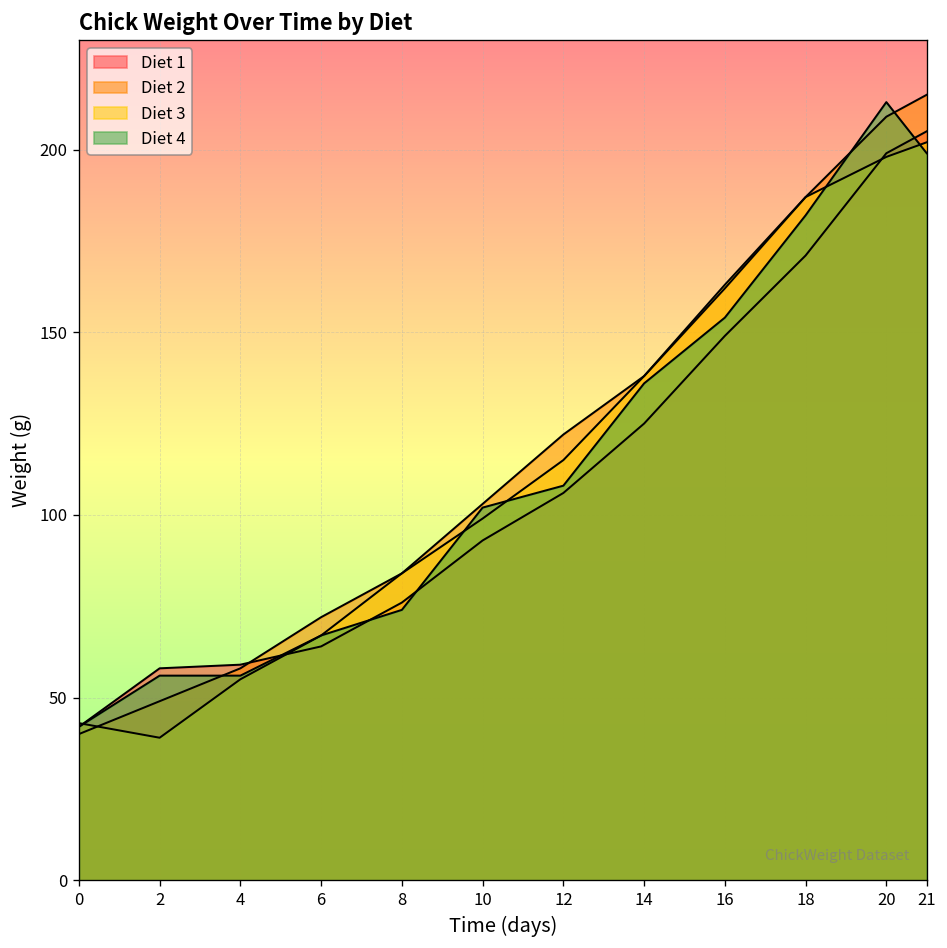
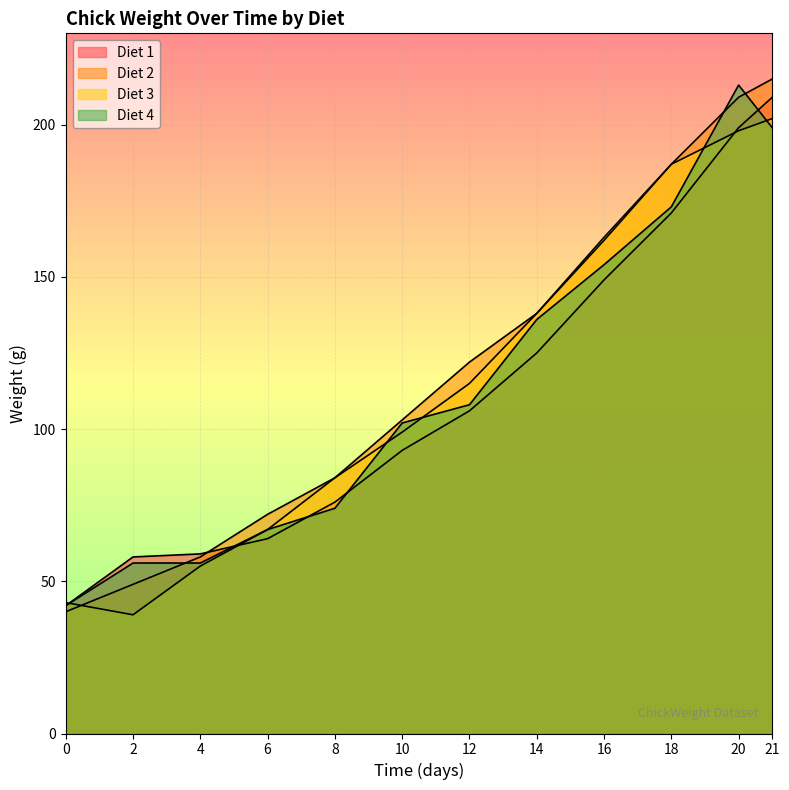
  {
    "Diet 1": {
      "2": 58,
      "4": 59,
      "6": 64,
      "8": 76,
      "10": 93,
      "12": 106,
      "14": 125,
      "16": 149,
      "18": 171,
      "20": 199,
-     "21": 205
+     "21": 209
    },
    "Diet 4": {
      "2": 56,
      "4": 56,
      "8": 74,
      "10": 102,
      "12": 108,
      "14": 136,
      "16": 154,
-     "18": 182,
+     "18": 173,
      "20": 213,
      "21": 199
    }
  }
